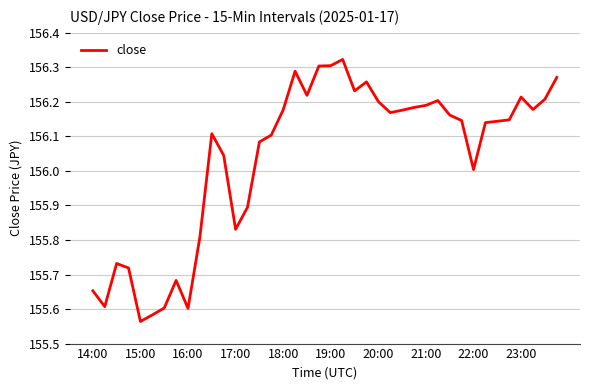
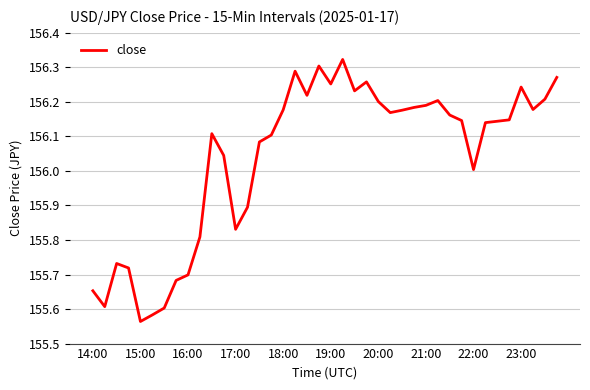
  {
    "14:00": 155.65,
    "15:00": 155.56,
-   "16:00": 155.60,
+   "16:00": 155.70,
    "17:00": 155.83,
    "18:00": 156.18,
-   "19:00": 156.31,
+   "19:00": 156.25,
    "20:00": 156.20,
    "21:00": 156.19,
    "22:00": 156.00,
-   "23:00": 156.21
+   "23:00": 156.24
  }
